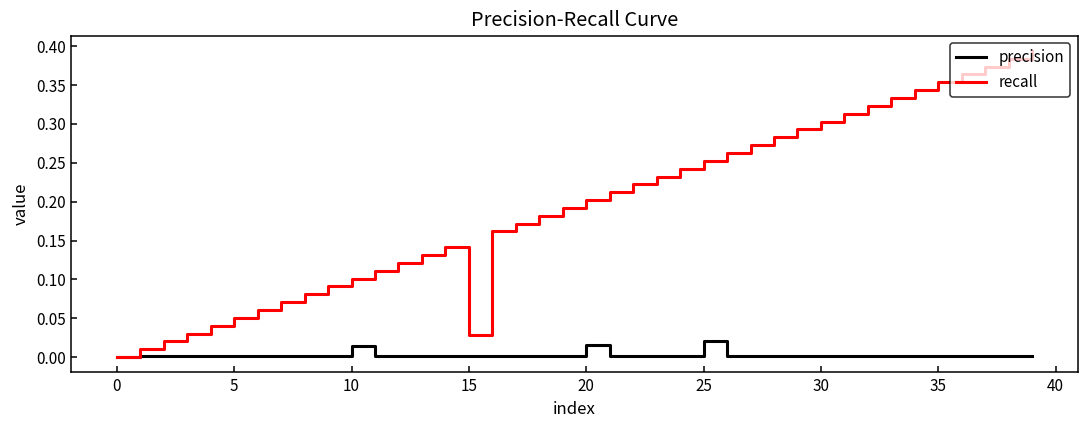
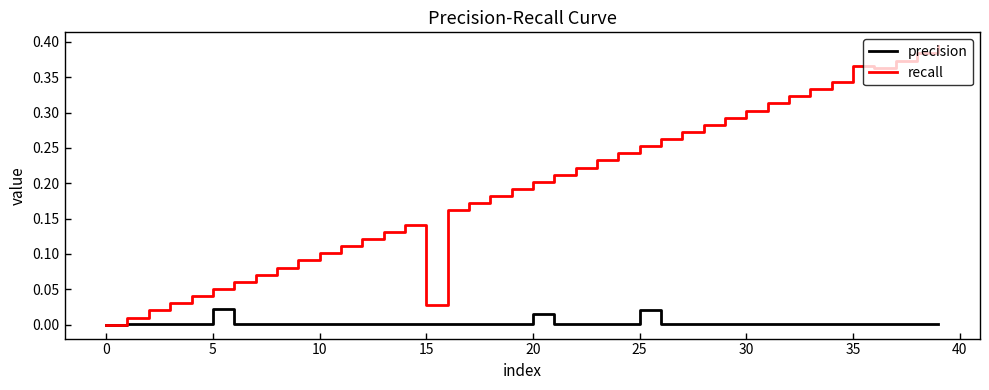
  {
    "precision": {
-     "5": 0.00,
-     "10": 0.01,
+     "5": 0.02,
+     "10": 0.00,
      "15": 0.00,
      "20": 0.02,
      "25": 0.02,
      "30": 0.00,
      "35": 0.00
    },
    "recall": {
      "5": 0.05,
      "10": 0.10,
      "15": 0.03,
      "20": 0.20,
      "25": 0.25,
      "30": 0.30,
-     "35": 0.35
+     "35": 0.37
    }
  }
